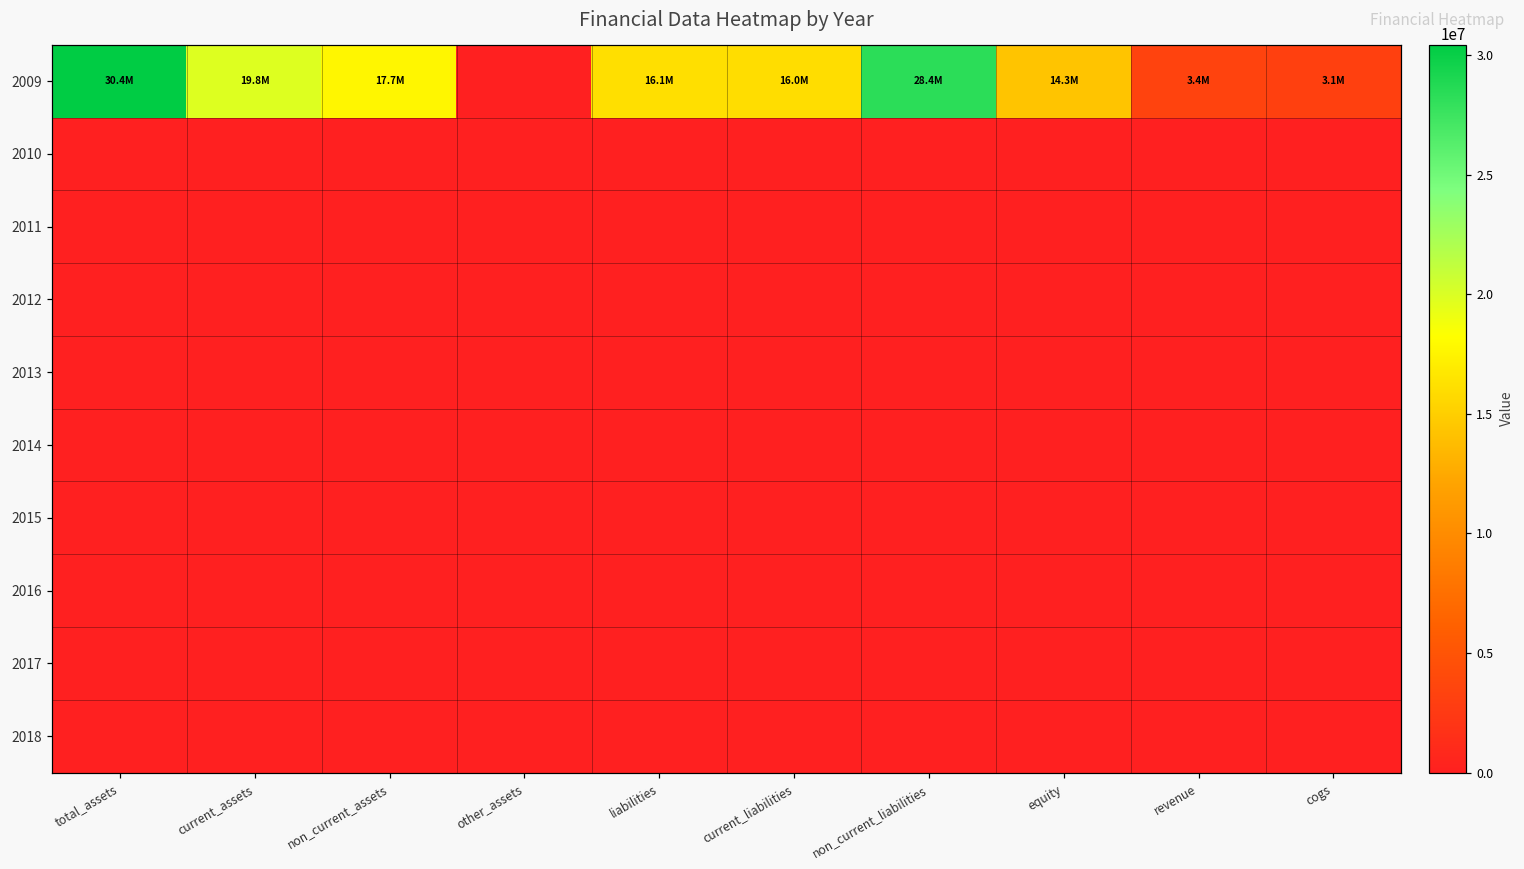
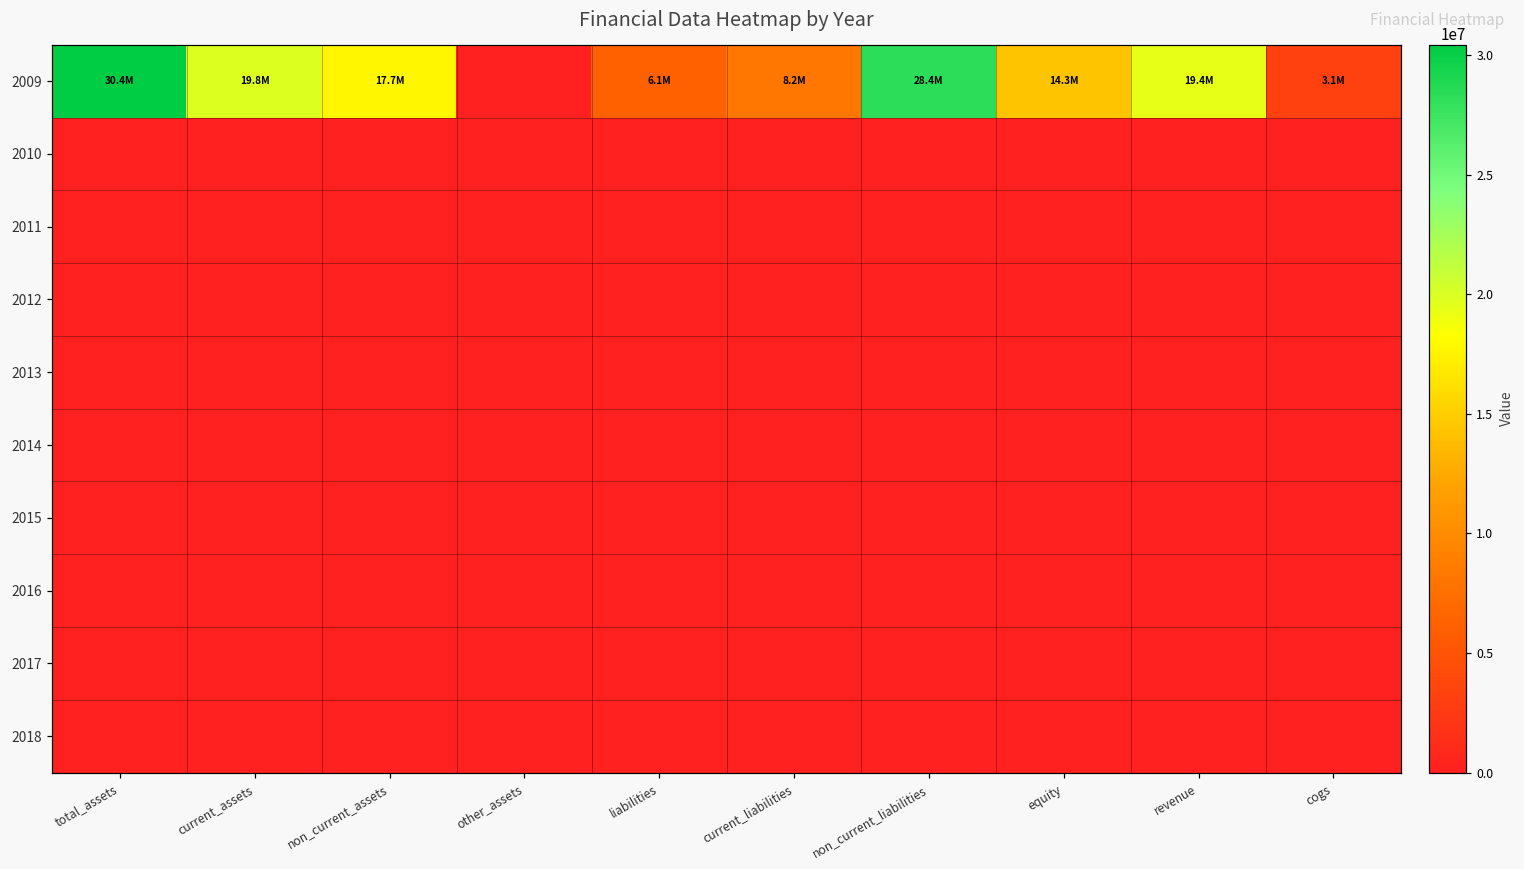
  {
    "2009": {
      "total_assets": "30.4M",
      "current_assets": "19.8M",
      "non_current_assets": "17.7M",
-     "liabilities": "16.1M",
-     "current_liabilities": "16.0M",
+     "liabilities": "6.1M",
+     "current_liabilities": "8.2M",
      "non_current_liabilities": "28.4M",
      "equity": "14.3M",
-     "revenue": "3.4M",
+     "revenue": "19.4M",
      "cogs": "3.1M"
    }
  }
